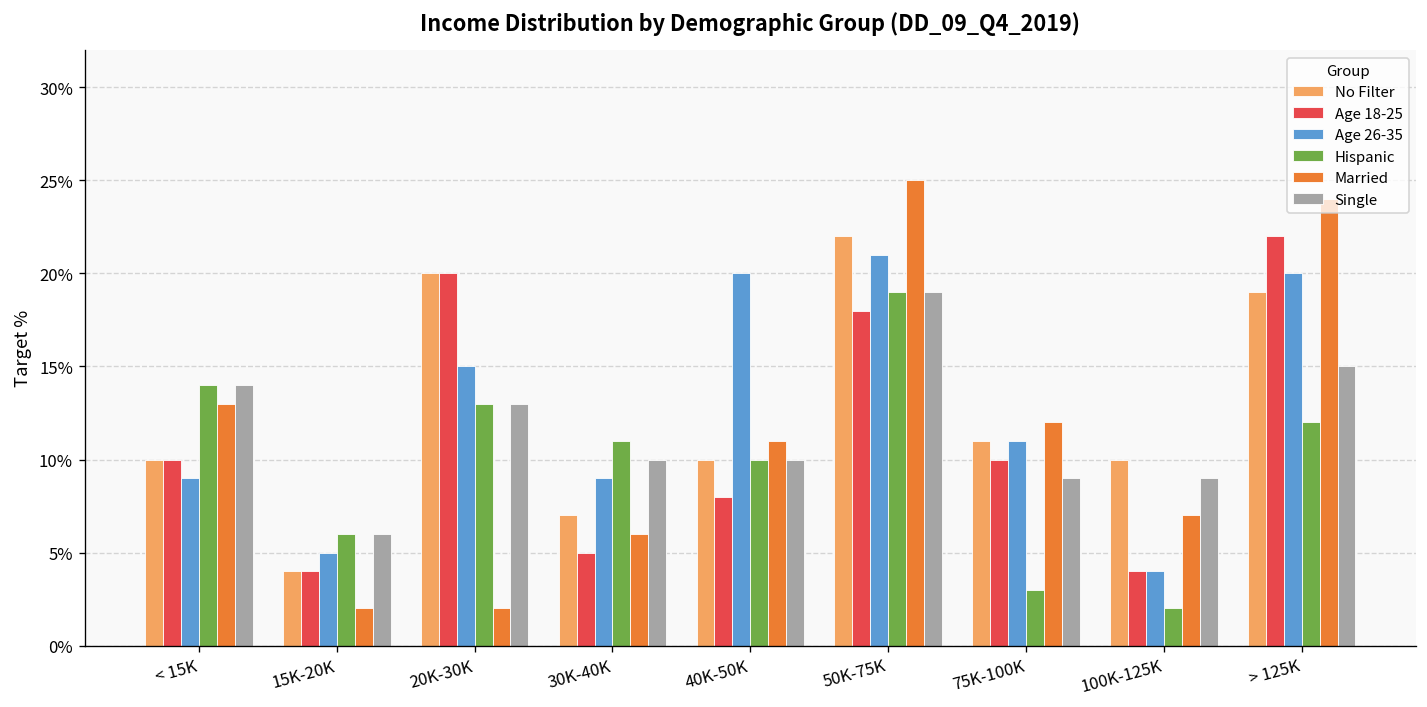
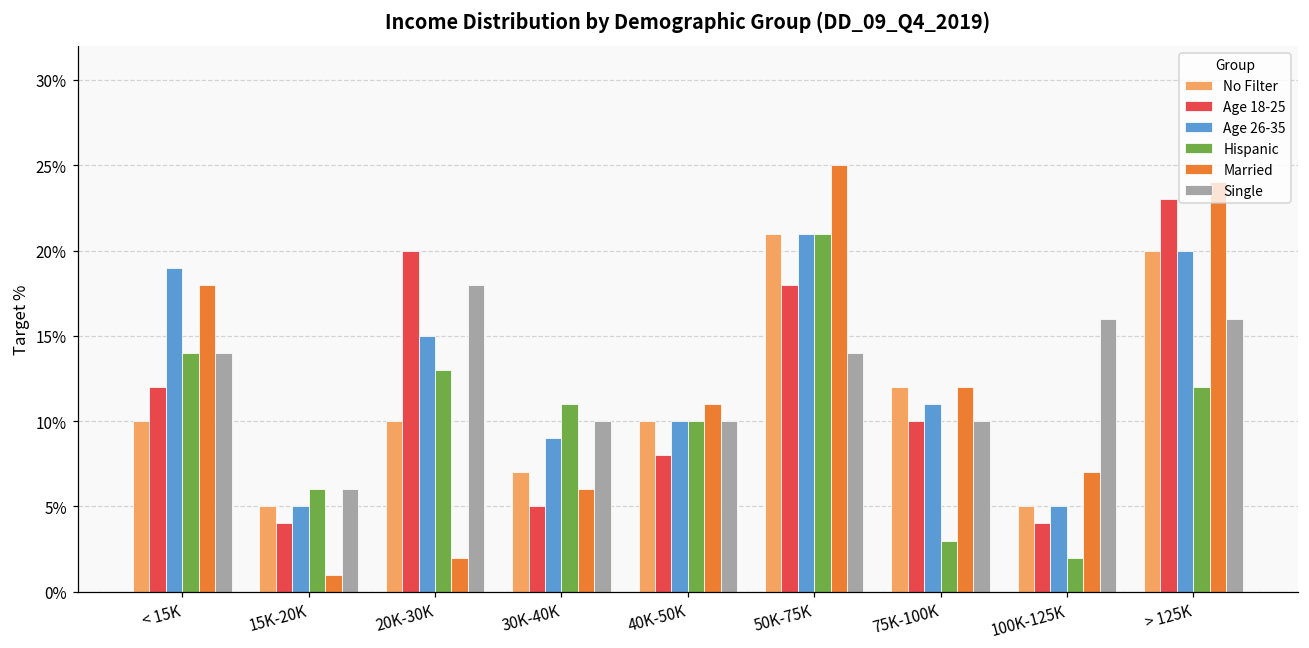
  {
    "No Filter": {
      "< 15K": "10.0%",
-     "15K-20K": "4.0%",
-     "20K-30K": "20.0%",
+     "15K-20K": "5.0%",
+     "20K-30K": "10.0%",
      "30K-40K": "7.0%",
      "40K-50K": "10.0%",
-     "50K-75K": "22.0%",
-     "75K-100K": "11.0%",
-     "100K-125K": "10.0%",
-     "> 125K": "19.0%"
+     "50K-75K": "21.0%",
+     "75K-100K": "12.0%",
+     "100K-125K": "5.0%",
+     "> 125K": "20.0%"
    },
    "Age 18-25": {
-     "< 15K": "10.0%",
+     "< 15K": "12.0%",
      "15K-20K": "4.0%",
      "20K-30K": "20.0%",
      "30K-40K": "5.0%",
      "40K-50K": "8.0%",
      "50K-75K": "18.0%",
      "75K-100K": "10.0%",
      "100K-125K": "4.0%",
-     "> 125K": "22.0%"
+     "> 125K": "23.0%"
    },
    "Age 26-35": {
-     "< 15K": "9.0%",
+     "< 15K": "19.0%",
      "15K-20K": "5.0%",
      "20K-30K": "15.0%",
      "30K-40K": "9.0%",
-     "40K-50K": "20.0%",
+     "40K-50K": "10.0%",
      "50K-75K": "21.0%",
      "75K-100K": "11.0%",
-     "100K-125K": "4.0%",
+     "100K-125K": "5.0%",
      "> 125K": "20.0%"
    },
    "Hispanic": {
      "< 15K": "14.0%",
      "15K-20K": "6.0%",
      "20K-30K": "13.0%",
      "30K-40K": "11.0%",
      "40K-50K": "10.0%",
-     "50K-75K": "19.0%",
+     "50K-75K": "21.0%",
      "75K-100K": "3.0%",
      "100K-125K": "2.0%",
      "> 125K": "12.0%"
    },
    "Married": {
-     "< 15K": "13.0%",
-     "15K-20K": "2.0%",
+     "< 15K": "18.0%",
+     "15K-20K": "1.0%",
      "20K-30K": "2.0%",
      "30K-40K": "6.0%",
      "40K-50K": "11.0%",
      "50K-75K": "25.0%",
      "75K-100K": "12.0%",
      "100K-125K": "7.0%"
    },
    "Single": {
      "< 15K": "14.0%",
      "15K-20K": "6.0%",
-     "20K-30K": "13.0%",
+     "20K-30K": "18.0%",
      "30K-40K": "10.0%",
      "40K-50K": "10.0%",
-     "50K-75K": "19.0%",
-     "75K-100K": "9.0%",
-     "100K-125K": "9.0%",
-     "> 125K": "15.0%"
+     "50K-75K": "14.0%",
+     "75K-100K": "10.0%",
+     "100K-125K": "16.0%",
+     "> 125K": "16.0%"
    }
  }
